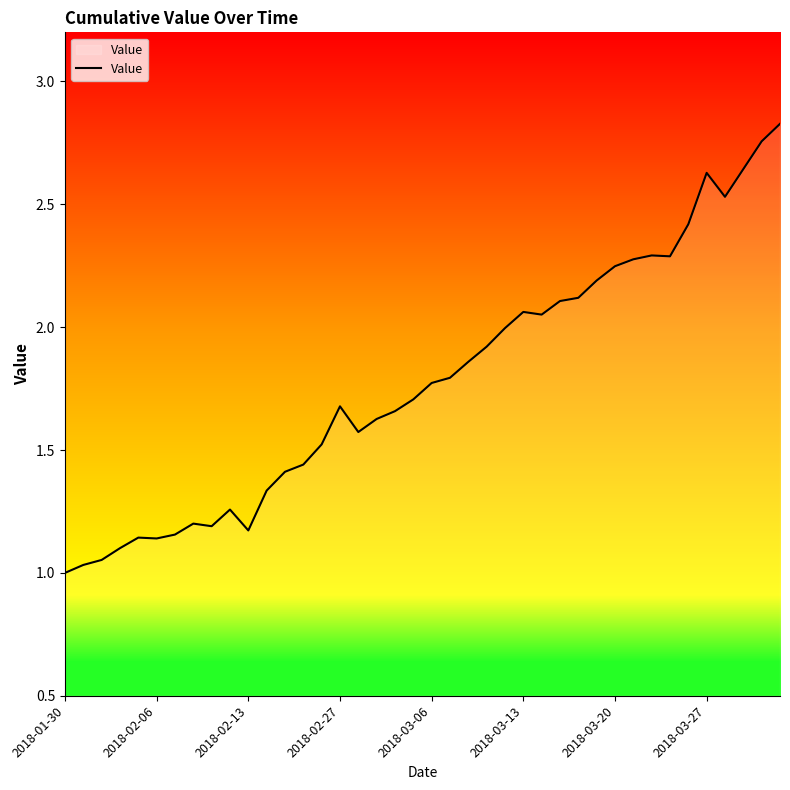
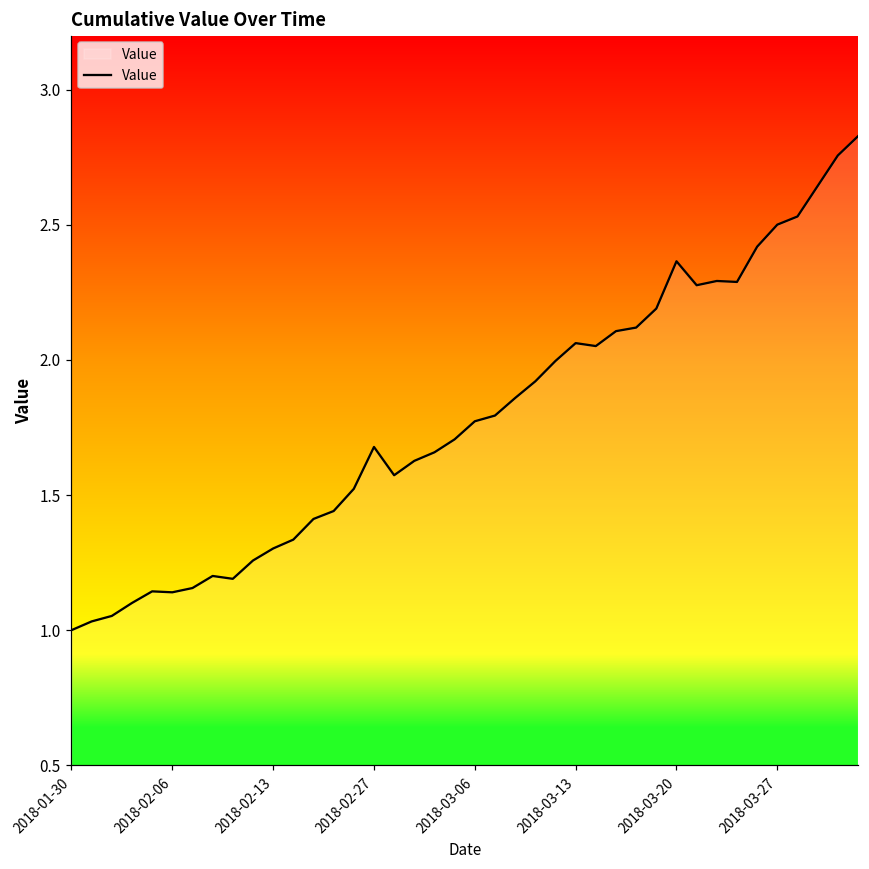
  {
    "2018-01-30": 1.00,
    "2018-02-06": 1.14,
-   "2018-02-13": 1.17,
+   "2018-02-13": 1.30,
    "2018-02-27": 1.68,
    "2018-03-06": 1.77,
    "2018-03-13": 2.06,
-   "2018-03-20": 2.25,
-   "2018-03-27": 2.63
+   "2018-03-20": 2.36,
+   "2018-03-27": 2.50
  }
